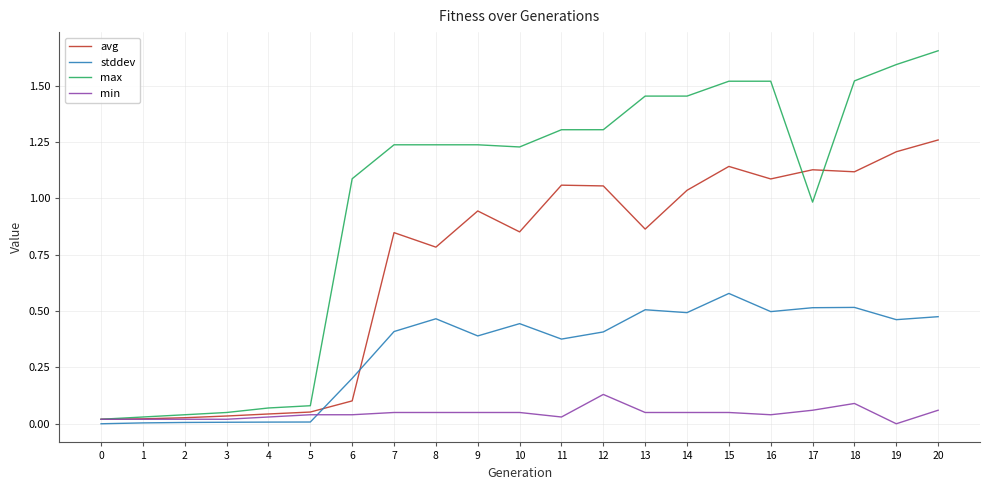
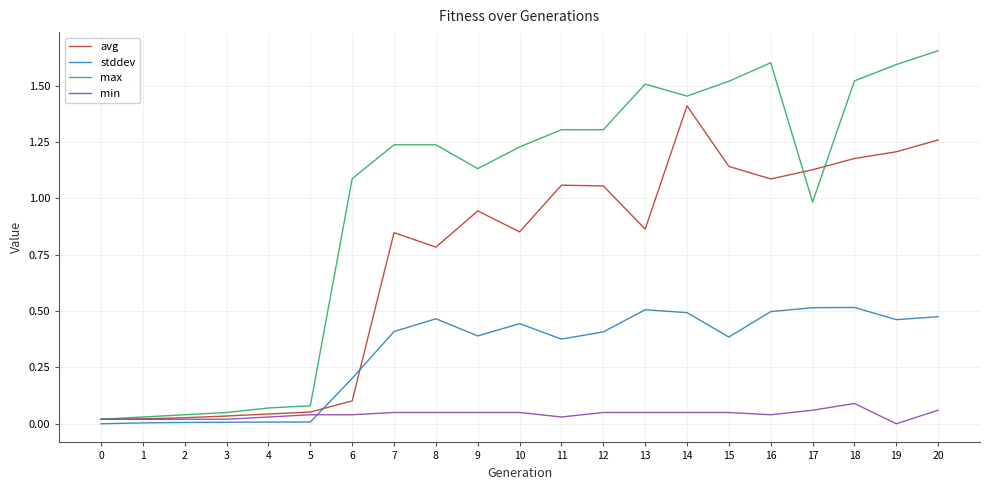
  {
    "avg": {
      "3": 0.03,
      "4": 0.04,
      "5": 0.05,
      "6": 0.10,
      "7": 0.85,
      "8": 0.78,
      "9": 0.94,
      "10": 0.85,
      "11": 1.06,
      "12": 1.05,
      "13": 0.86,
-     "14": 1.04,
+     "14": 1.41,
      "15": 1.14,
      "16": 1.09,
      "17": 1.13,
-     "18": 1.12,
+     "18": 1.18,
      "19": 1.21,
      "20": 1.26
    },
    "stddev": {
      "0": 0.00,
      "1": 0.00,
      "2": 0.01,
      "3": 0.01,
      "4": 0.01,
      "5": 0.01,
      "6": 0.20,
      "7": 0.41,
      "8": 0.47,
      "9": 0.39,
      "10": 0.44,
      "11": 0.38,
      "12": 0.41,
      "13": 0.51,
      "14": 0.49,
-     "15": 0.58,
+     "15": 0.38,
      "16": 0.50,
      "17": 0.51,
      "18": 0.52,
      "19": 0.46,
      "20": 0.47
    },
    "max": {
      "2": 0.04,
      "3": 0.05,
      "4": 0.07,
      "5": 0.08,
      "6": 1.09,
      "7": 1.24,
      "8": 1.24,
-     "9": 1.24,
+     "9": 1.13,
      "10": 1.23,
      "11": 1.30,
      "12": 1.30,
-     "13": 1.45,
+     "13": 1.51,
      "14": 1.45,
      "15": 1.52,
-     "16": 1.52,
+     "16": 1.60,
      "17": 0.98,
      "18": 1.52,
      "19": 1.59,
      "20": 1.65
    },
    "min": {
      "3": 0.02,
      "4": 0.03,
      "5": 0.04,
      "6": 0.04,
      "7": 0.05,
      "8": 0.05,
      "9": 0.05,
      "10": 0.05,
      "11": 0.03,
-     "12": 0.13,
+     "12": 0.05,
      "13": 0.05,
      "14": 0.05,
      "15": 0.05,
      "16": 0.04,
      "17": 0.06,
      "18": 0.09,
      "19": 0.00,
      "20": 0.06
    }
  }
